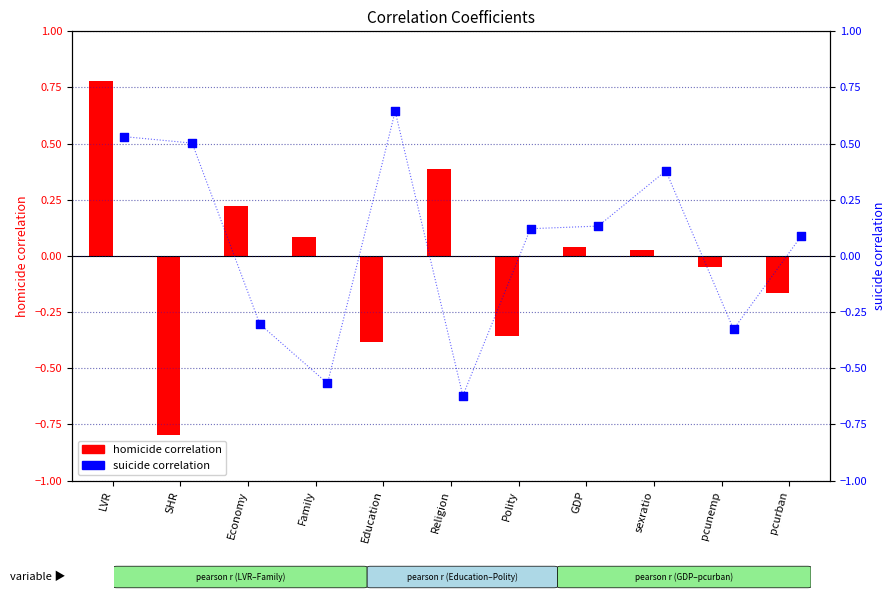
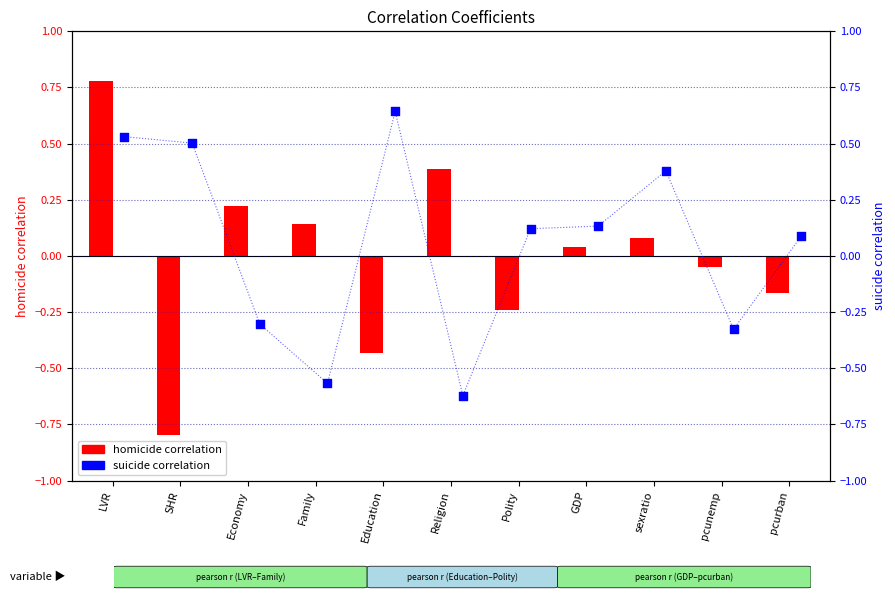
  {
    "homicide correlation": {
      "LVR": 0.78,
      "SHR": -0.80,
      "Economy": 0.22,
-     "Family": 0.09,
-     "Education": -0.38,
+     "Family": 0.14,
+     "Education": -0.43,
      "Religion": 0.39,
-     "Polity": -0.36,
+     "Polity": -0.24,
      "GDP": 0.04,
-     "sexratio": 0.03,
+     "sexratio": 0.08,
      "pcunemp": -0.05,
      "pcurban": -0.16
    }
  }
